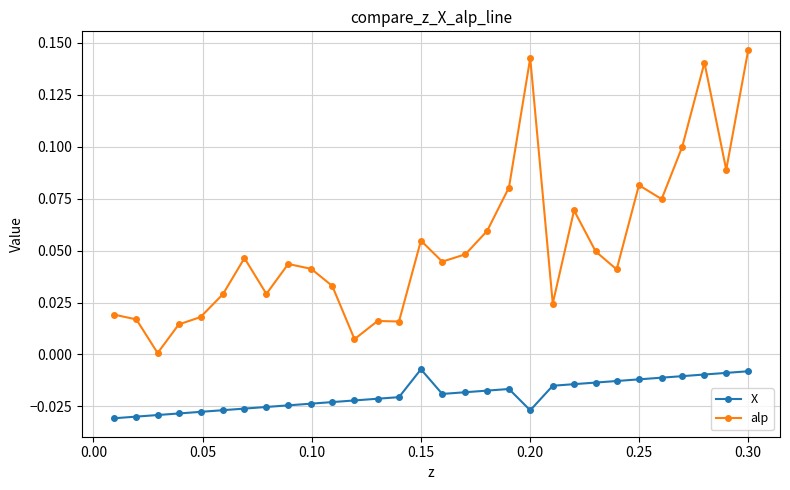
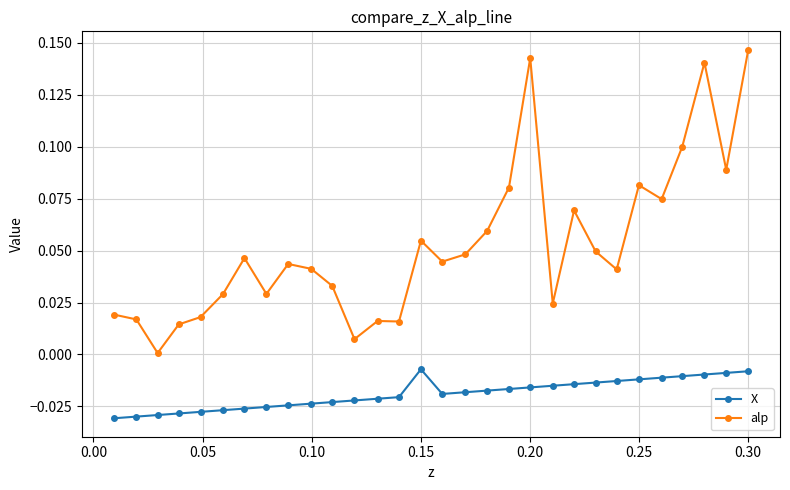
  {
    "X": {
      "0.15": -0.007,
-     "0.20": -0.027,
+     "0.20": -0.016,
      "0.25": -0.012,
      "0.30": -0.008
    },
    "alp": {
      "0.15": 0.055,
      "0.20": 0.143,
      "0.25": 0.081,
      "0.30": 0.147
    }
  }
